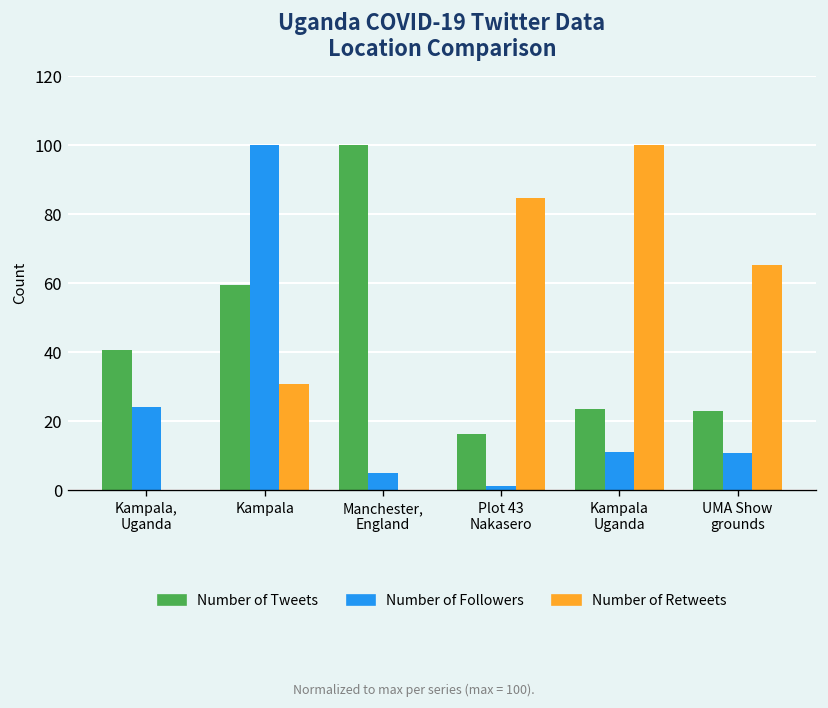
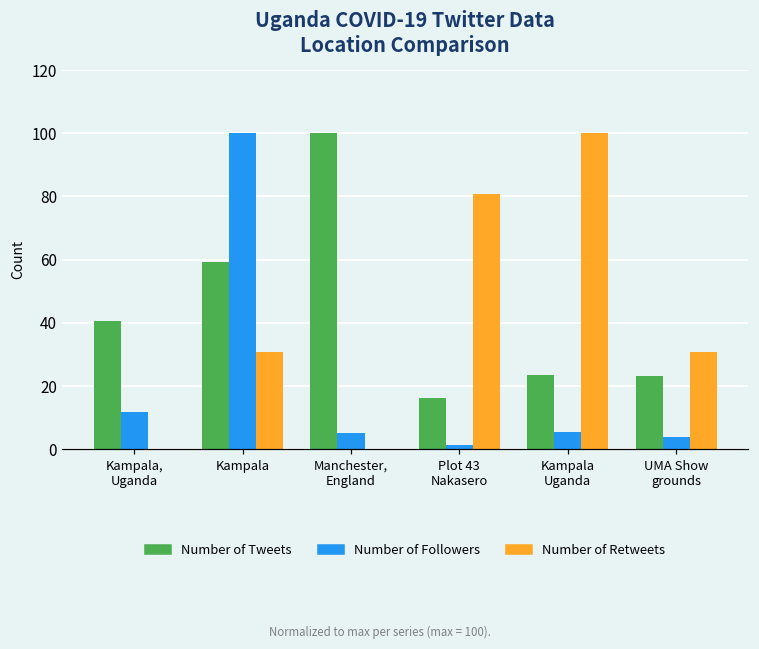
  {
    "Number of Tweets": {
      "Kampala, Uganda": 41,
      "Kampala": 59,
      "Manchester, England": 100,
      "Plot 43 Nakasero": 16,
      "Kampala Uganda": 23,
      "UMA Show grounds": 23
    },
    "Number of Followers": {
-     "Kampala, Uganda": 24,
+     "Kampala, Uganda": 12,
      "Kampala": 100,
      "Manchester, England": 5,
      "Plot 43 Nakasero": 1,
-     "Kampala Uganda": 11,
-     "UMA Show grounds": 11
+     "Kampala Uganda": 5,
+     "UMA Show grounds": 4
    },
    "Number of Retweets": {
      "Kampala, Uganda": 0,
      "Kampala": 31,
      "Manchester, England": 0,
-     "Plot 43 Nakasero": 85,
+     "Plot 43 Nakasero": 81,
      "Kampala Uganda": 100,
-     "UMA Show grounds": 65
+     "UMA Show grounds": 31
    }
  }
